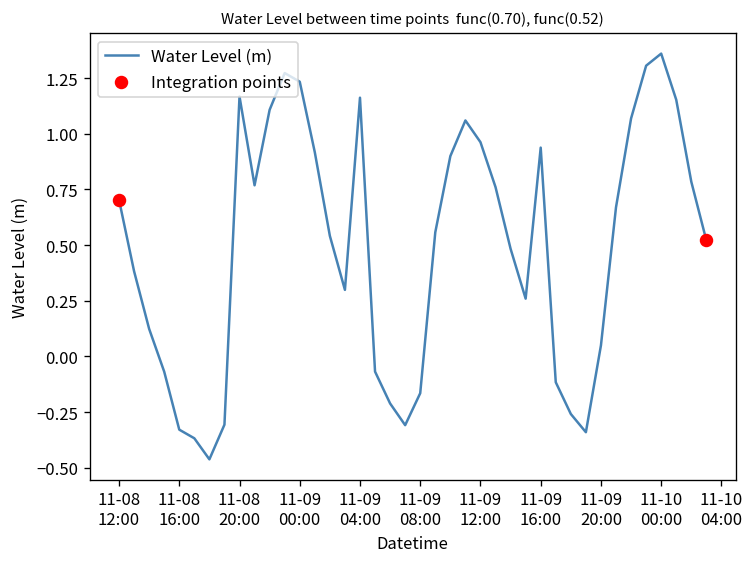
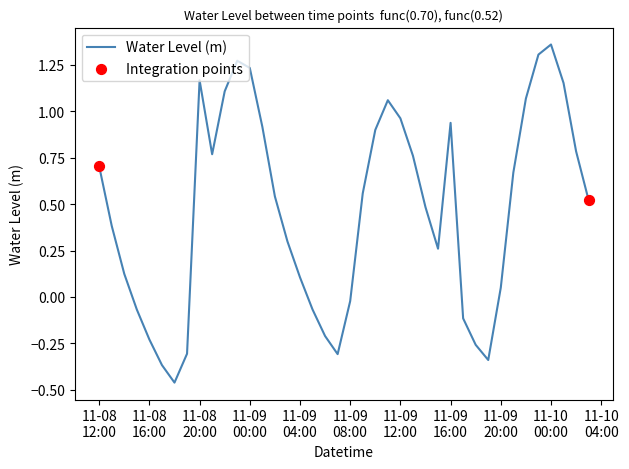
  {
    "Water Level (m)": {
-     "11-08 16:00": -0.33,
+     "11-08 16:00": -0.23,
      "11-09 00:00": 1.23,
-     "11-09 04:00": 1.16,
-     "11-09 08:00": -0.16,
+     "11-09 04:00": 0.11,
+     "11-09 08:00": -0.02,
      "11-09 12:00": 0.96,
      "11-09 16:00": 0.94,
      "11-09 20:00": 0.05,
      "11-10 00:00": 1.36
    }
  }
